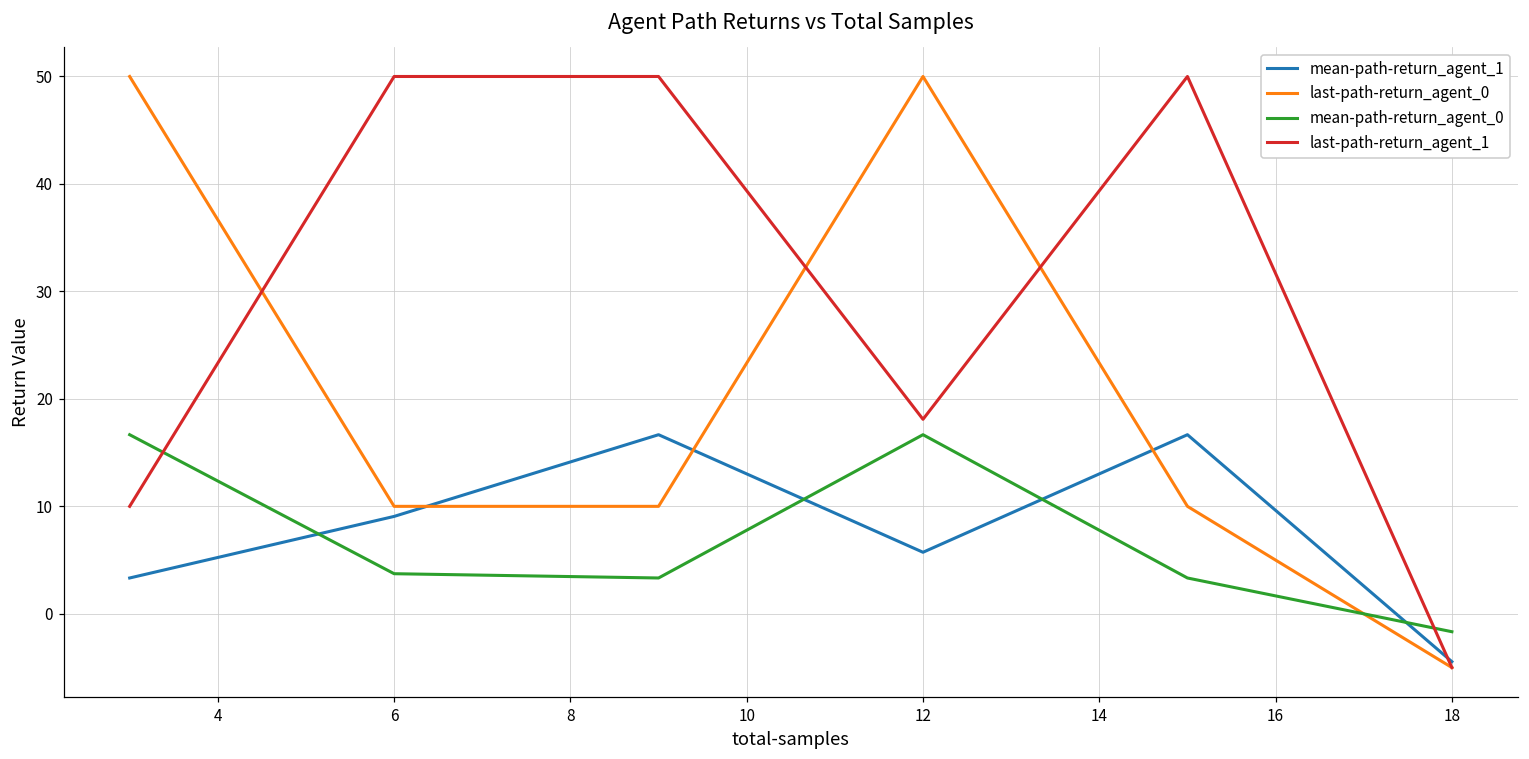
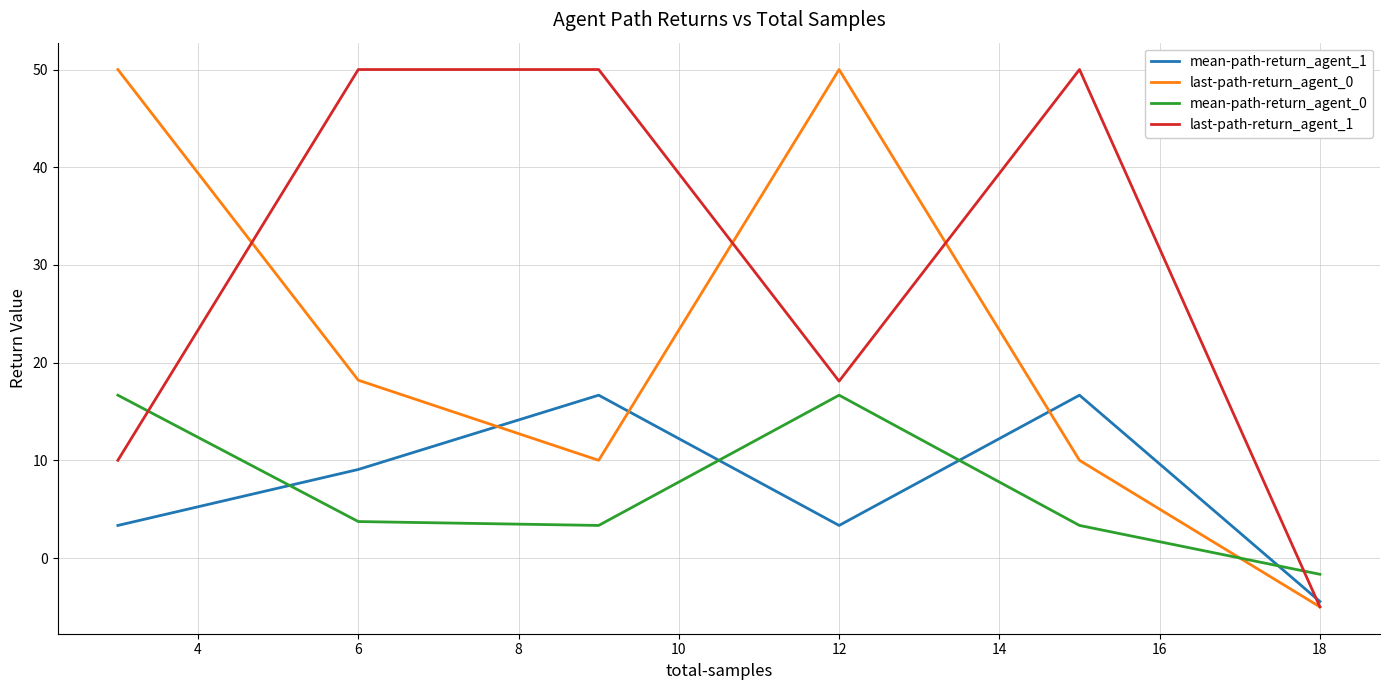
  {
    "mean-path-return_agent_1": {
      "6": 9,
-     "12": 6,
+     "12": 3,
      "18": -4
    },
    "last-path-return_agent_0": {
-     "6": 10,
+     "6": 18,
      "12": 50
    },
    "mean-path-return_agent_0": {
      "6": 4,
      "12": 17,
      "18": -2
    },
    "last-path-return_agent_1": {
      "6": 50,
      "12": 18
    }
  }
